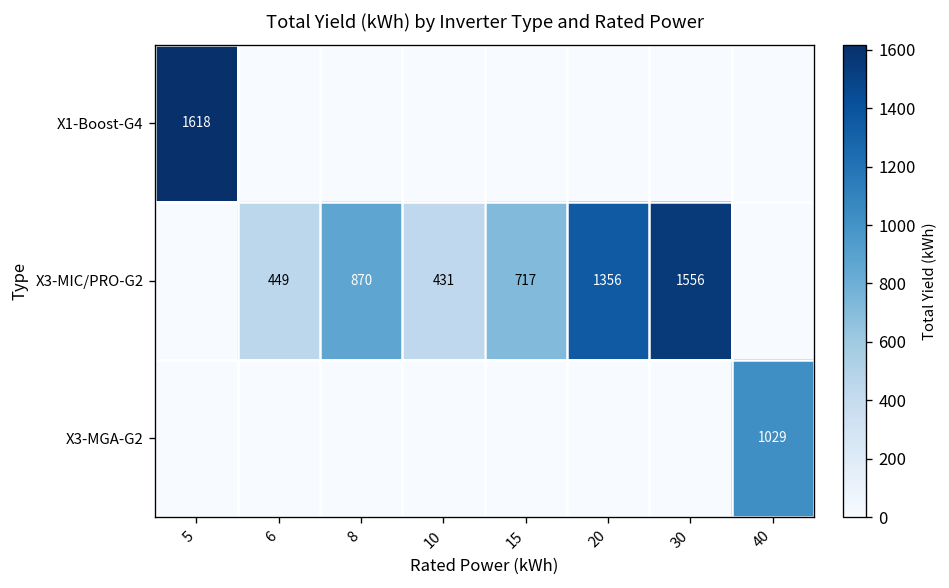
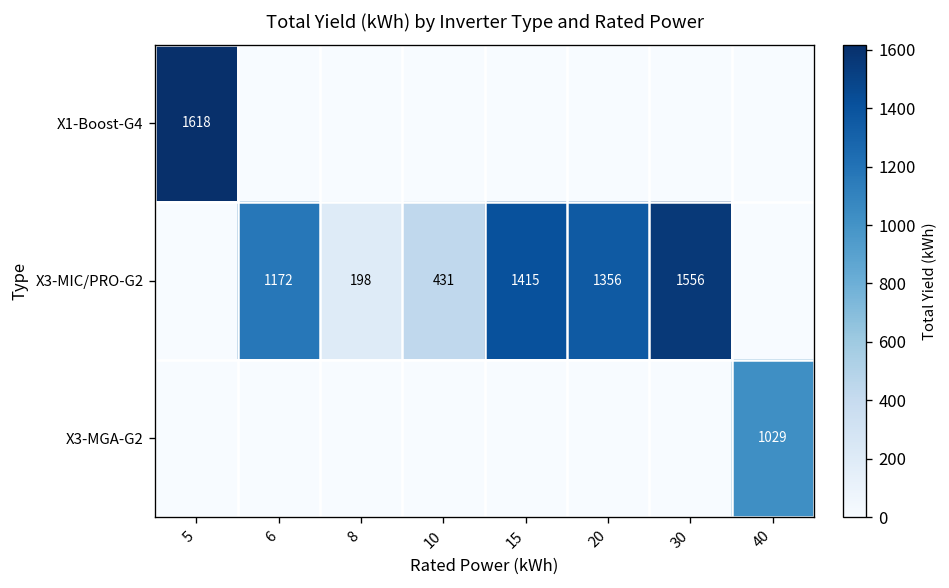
  {
    "X1-Boost-G4": {
      "5": 1618
    },
    "X3-MIC/PRO-G2": {
-     "6": 449,
-     "8": 870,
+     "6": 1172,
+     "8": 198,
      "10": 431,
-     "15": 717,
+     "15": 1415,
      "20": 1356,
      "30": 1556
    },
    "X3-MGA-G2": {
      "40": 1029
    }
  }
